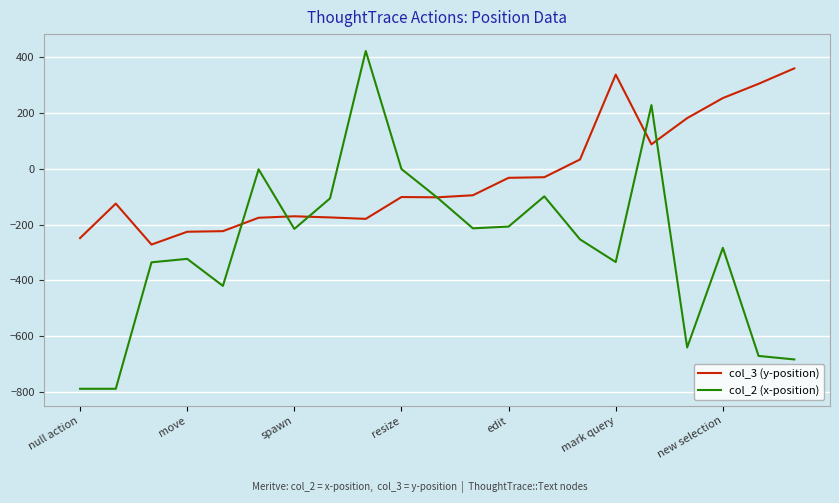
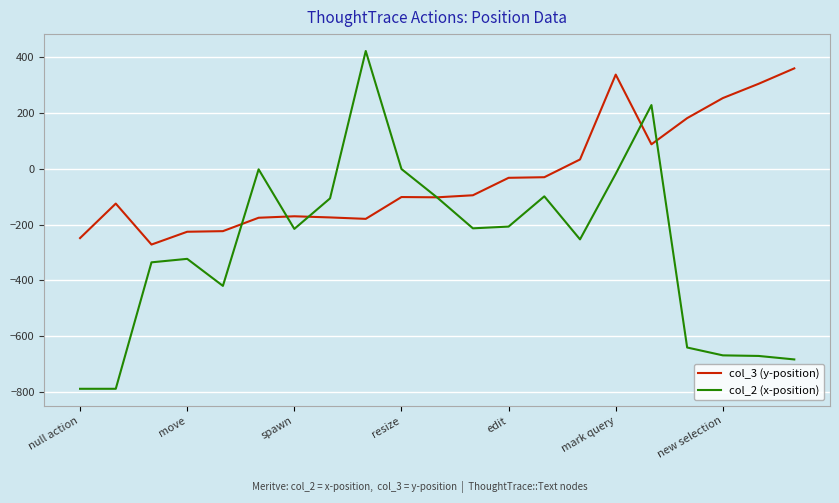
  {
    "col_3 (y-position)": {
      "null action": -250,
      "mark query": 340,
      "new selection": 250
    },
    "col_2 (x-position)": {
      "null action": -790,
-     "mark query": -330,
-     "new selection": -280
+     "mark query": -20,
+     "new selection": -670
    }
  }
